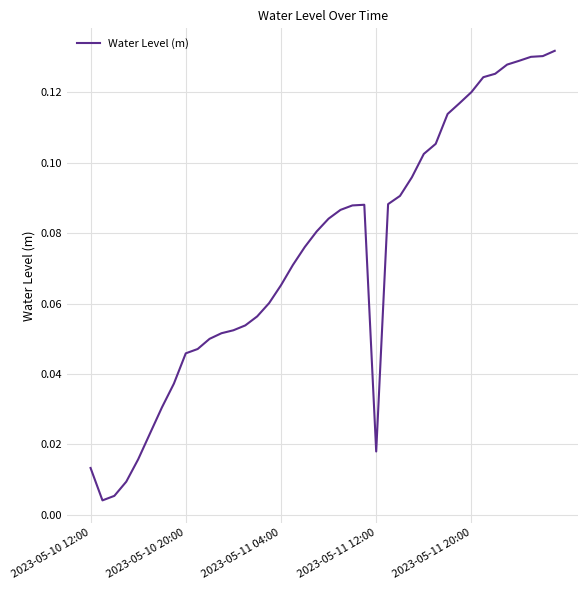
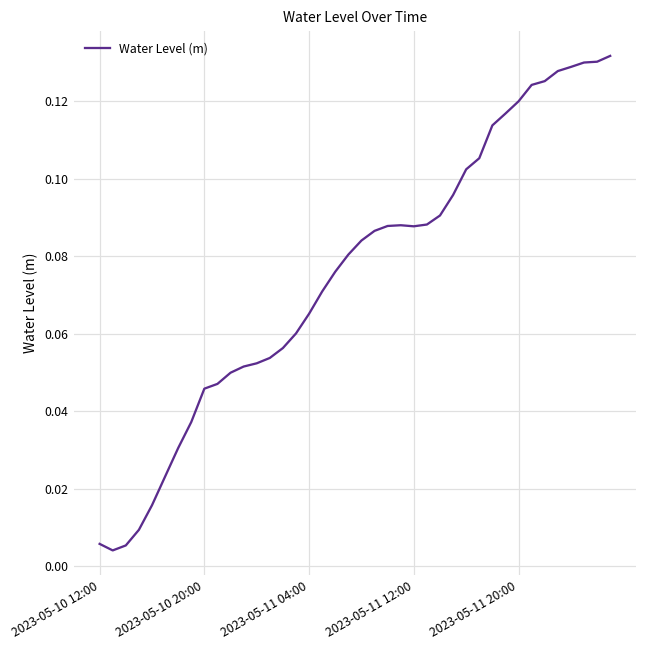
  {
-   "2023-05-10 12:00": 0.013,
+   "2023-05-10 12:00": 0.006,
    "2023-05-10 20:00": 0.046,
    "2023-05-11 04:00": 0.065,
-   "2023-05-11 12:00": 0.018,
+   "2023-05-11 12:00": 0.088,
    "2023-05-11 20:00": 0.120
  }
